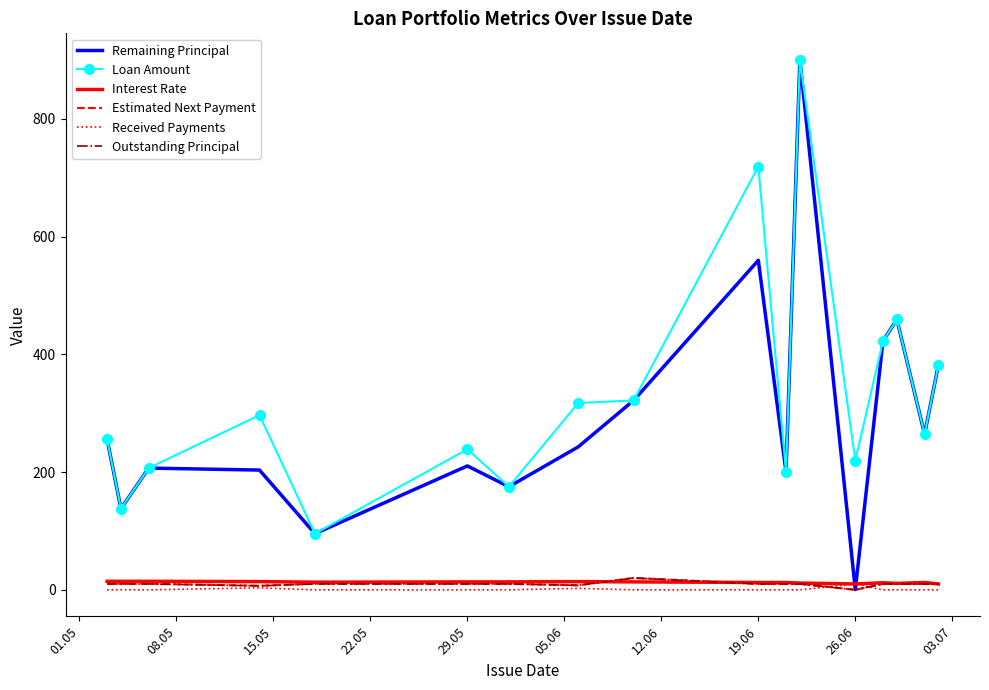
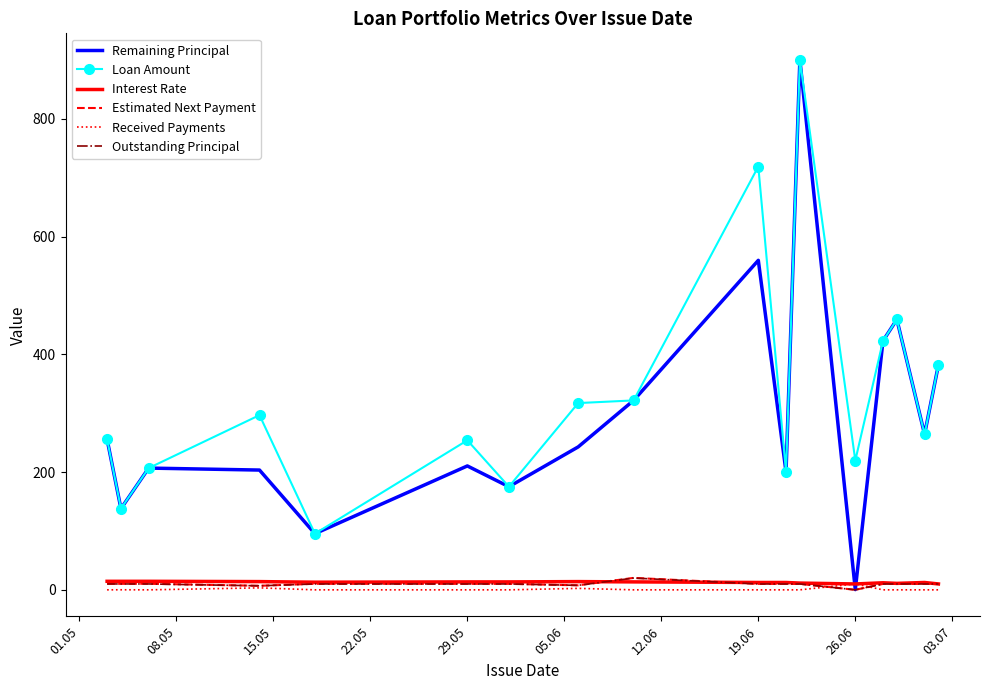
  {
    "Remaining Principal": {
      "29.05": 210,
      "19.06": 560
    },
    "Loan Amount": {
-     "29.05": 240,
+     "29.05": 250,
      "19.06": 720,
      "26.06": 220
    }
  }
